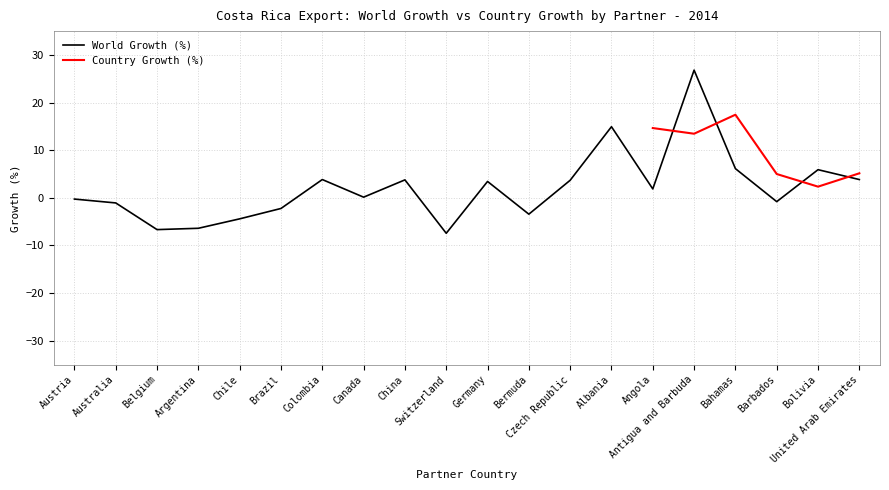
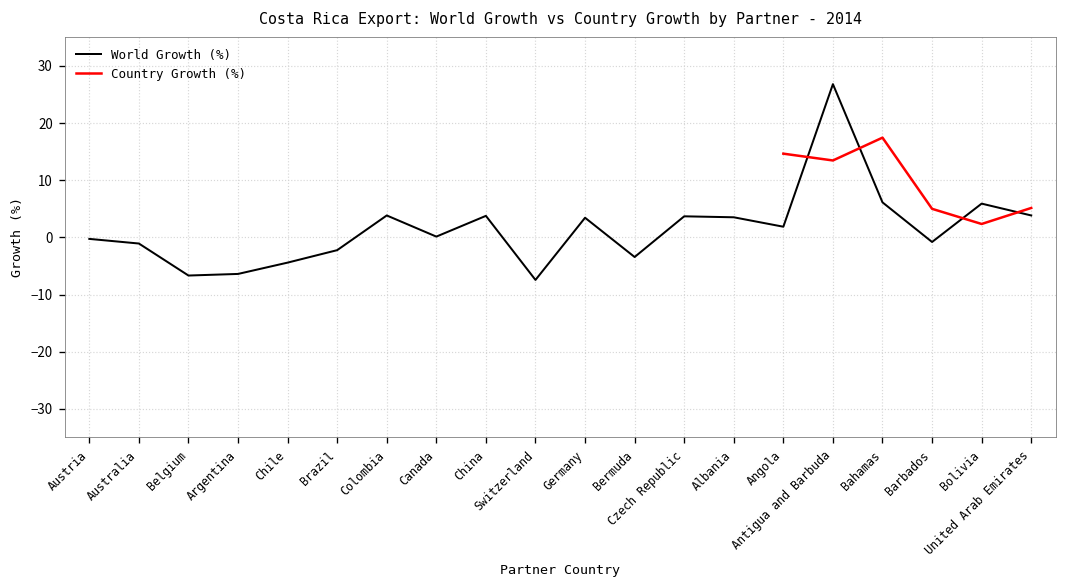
  {
    "World Growth (%)": {
      "Austria": 0,
      "Australia": -1,
      "Belgium": -7,
      "Argentina": -6,
      "Chile": -4,
      "Brazil": -2,
      "Colombia": 4,
      "Canada": 0,
      "China": 4,
      "Switzerland": -7,
      "Germany": 3,
      "Bermuda": -3,
      "Czech Republic": 4,
-     "Albania": 15,
+     "Albania": 4,
      "Angola": 2,
      "Antigua and Barbuda": 27,
      "Bahamas": 6,
      "Barbados": -1,
      "Bolivia": 6,
      "United Arab Emirates": 4
    },
    "Country Growth (%)": {
      "Angola": 15,
      "Antigua and Barbuda": 13,
      "Bahamas": 17,
      "Barbados": 5,
      "Bolivia": 2,
      "United Arab Emirates": 5
    }
  }
